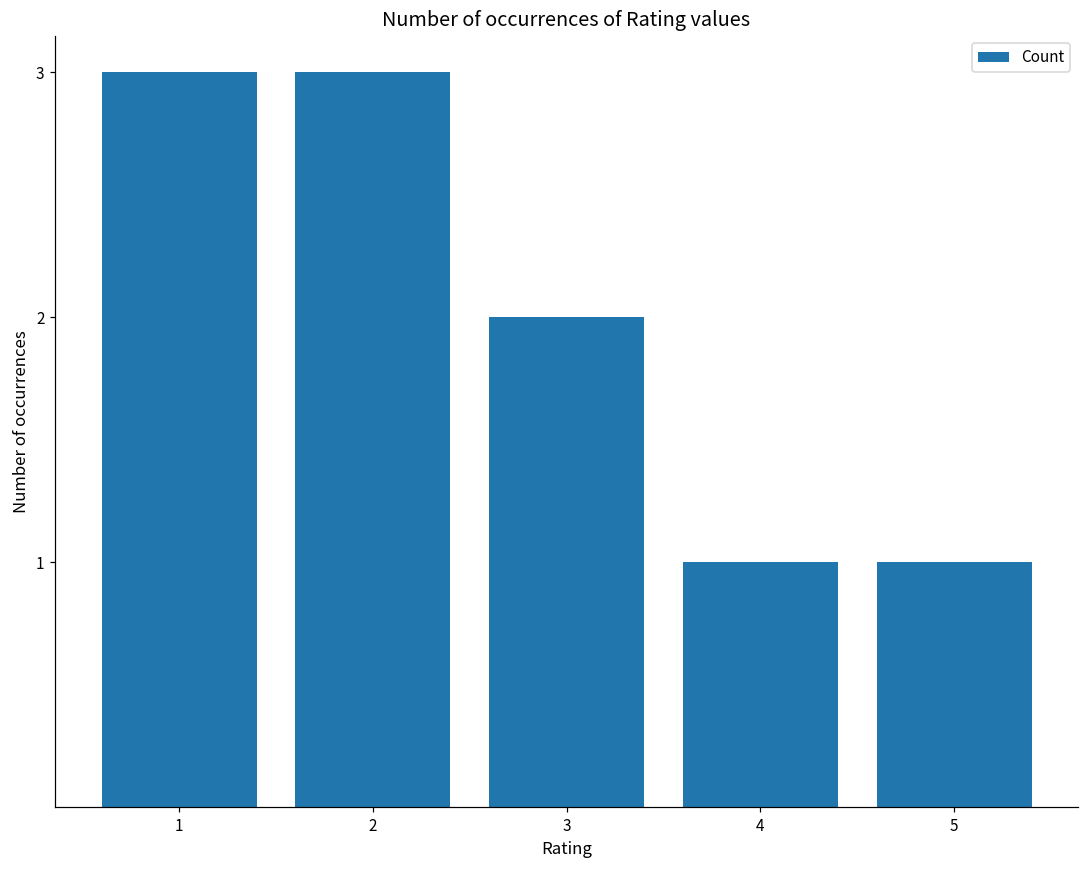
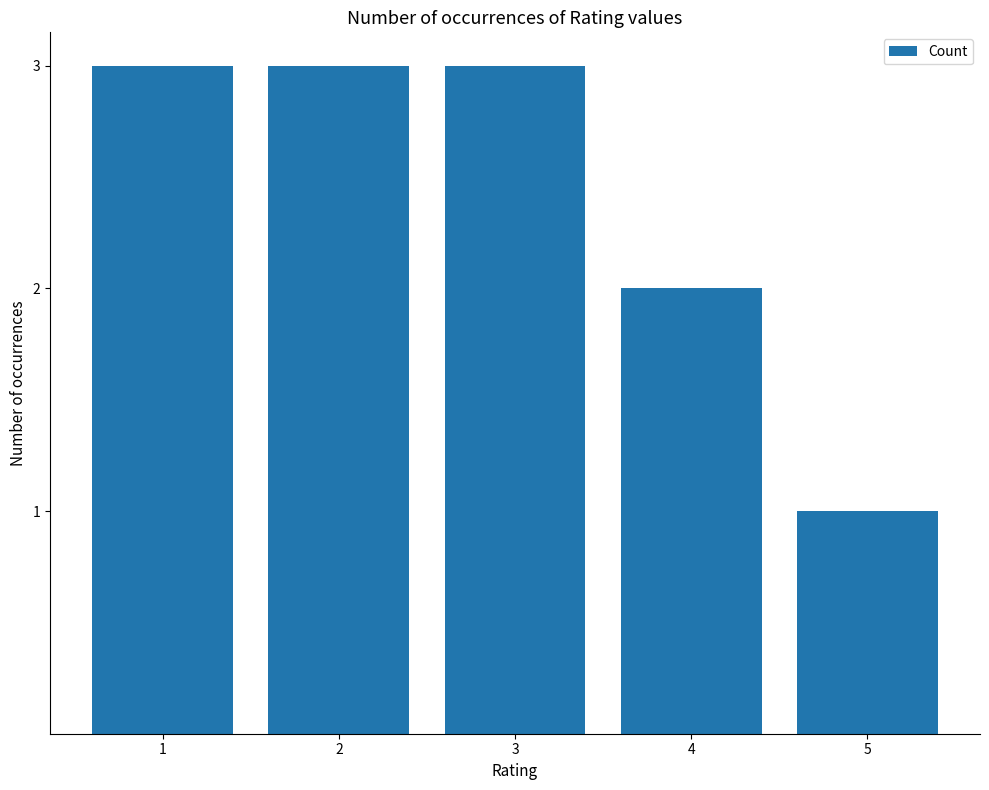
  {
    "1": 3,
    "2": 3,
-   "3": 2,
-   "4": 1,
+   "3": 3,
+   "4": 2,
    "5": 1
  }
